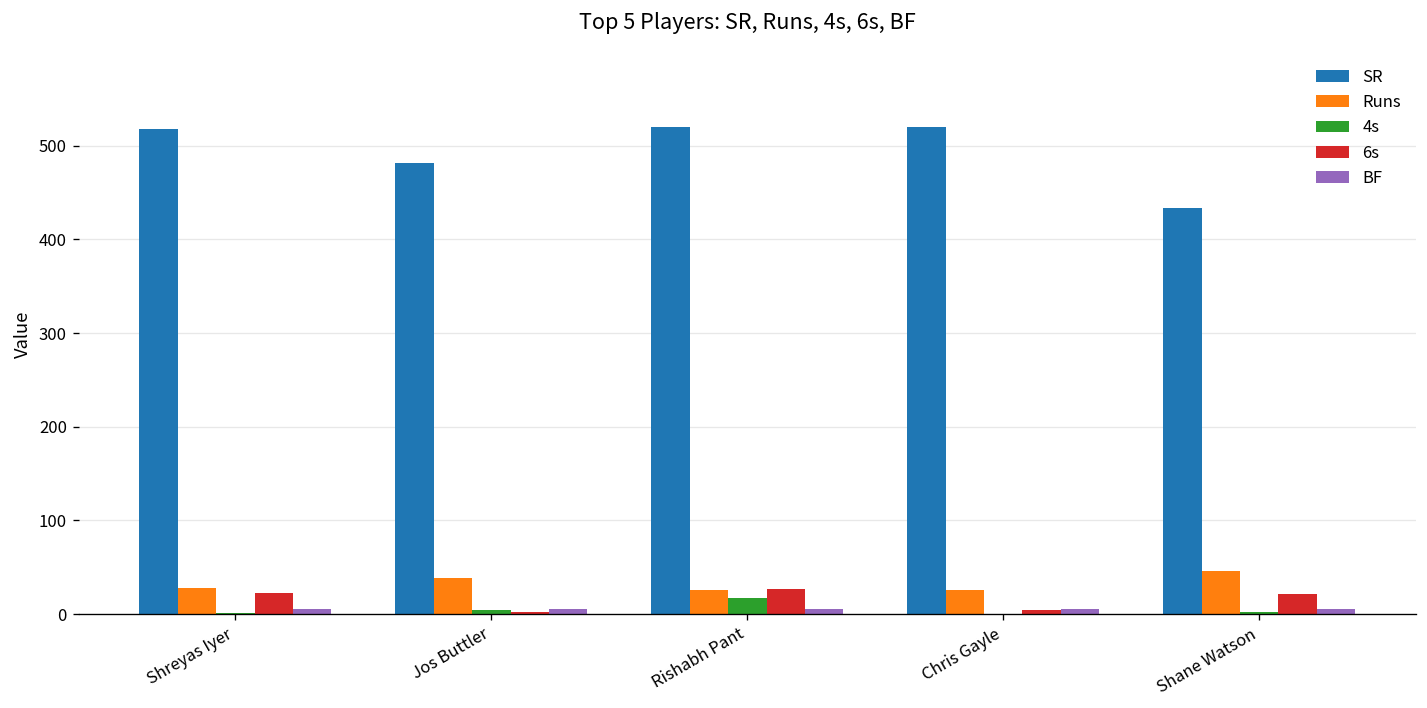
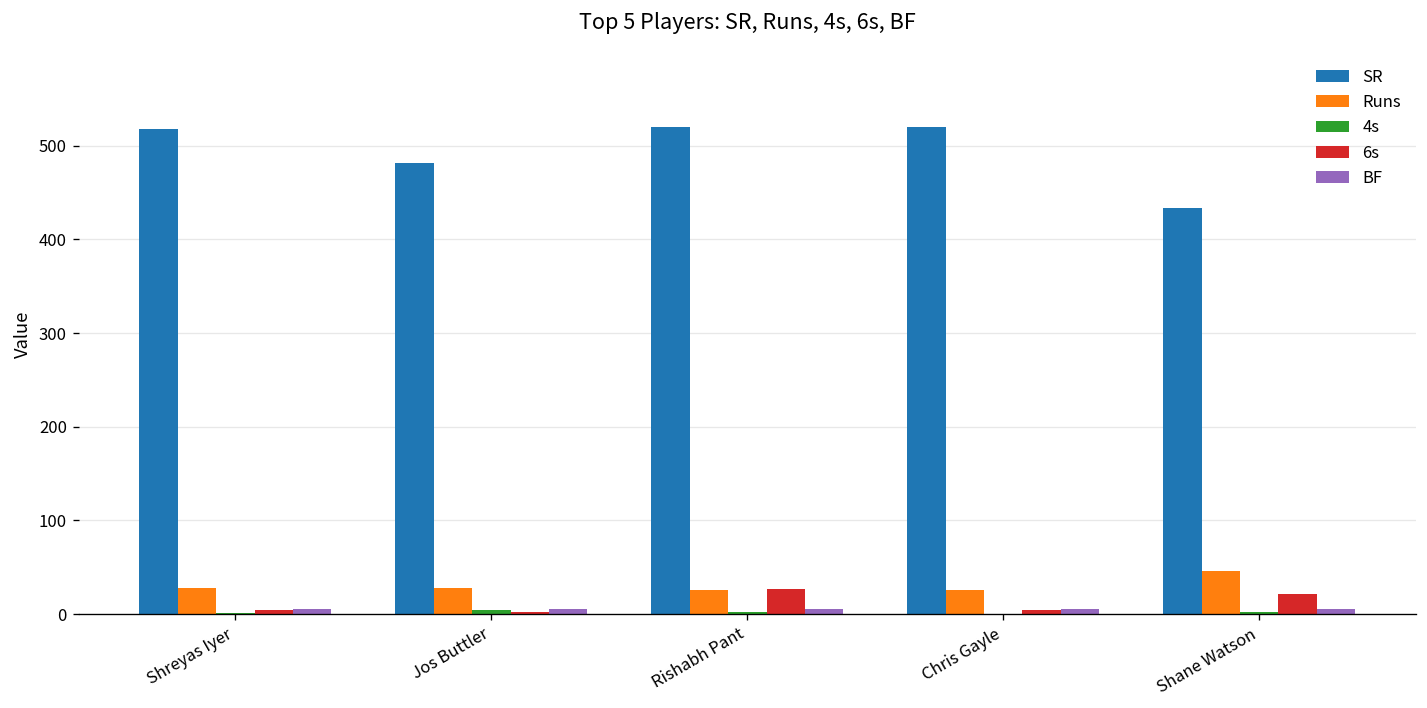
  {
    "SR": {
      "Shreyas Iyer": 520,
      "Jos Buttler": 480,
      "Rishabh Pant": 520,
      "Chris Gayle": 520,
      "Shane Watson": 430
    },
    "Runs": {
      "Shreyas Iyer": 30,
-     "Jos Buttler": 40,
+     "Jos Buttler": 30,
      "Rishabh Pant": 30,
      "Chris Gayle": 30,
      "Shane Watson": 50
    },
    "4s": {
      "Jos Buttler": 0,
-     "Rishabh Pant": 20,
+     "Rishabh Pant": 0,
      "Chris Gayle": 0
    },
    "6s": {
-     "Shreyas Iyer": 20,
+     "Shreyas Iyer": 0,
      "Rishabh Pant": 30,
      "Chris Gayle": 0,
      "Shane Watson": 20
    },
    "BF": {
      "Shreyas Iyer": 10,
      "Jos Buttler": 10,
      "Rishabh Pant": 10,
      "Chris Gayle": 10,
      "Shane Watson": 10
    }
  }
